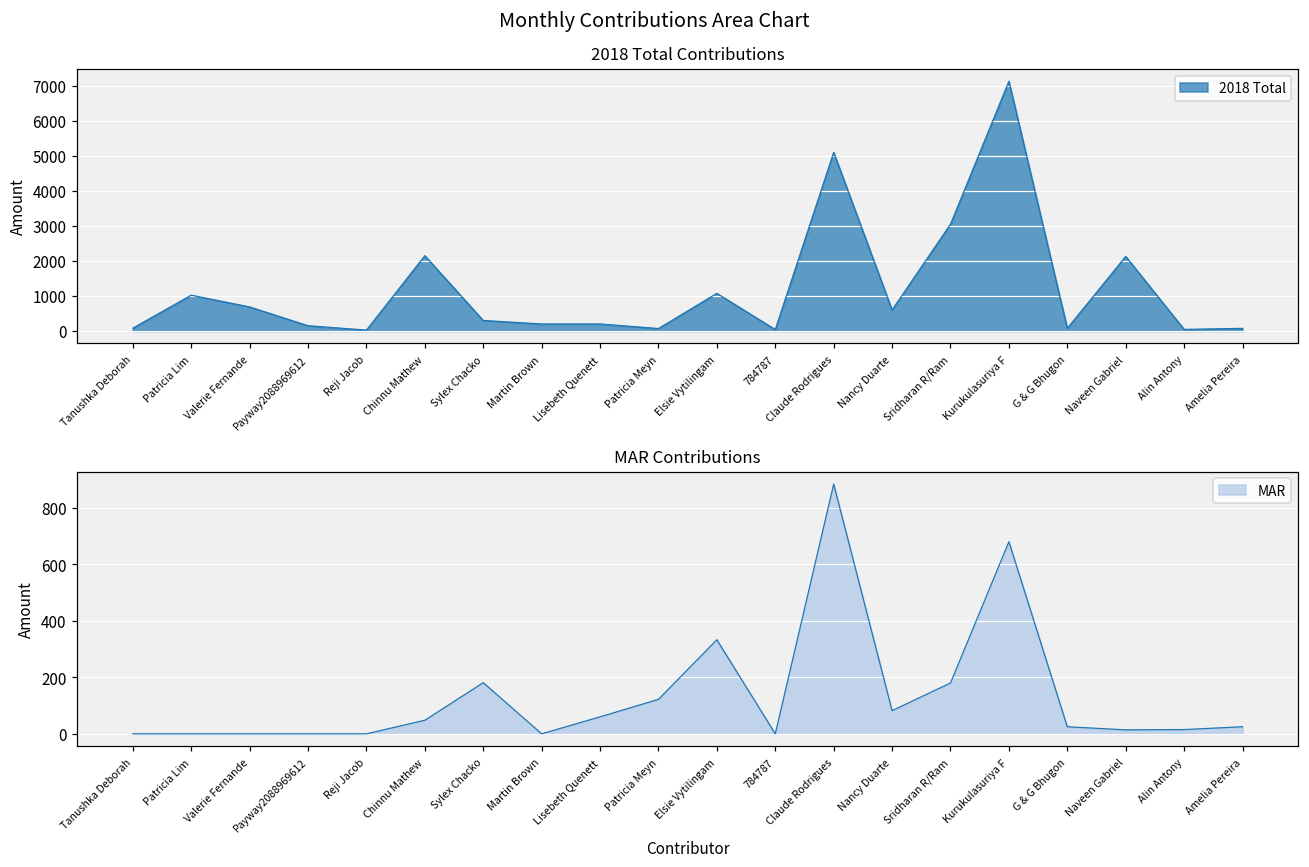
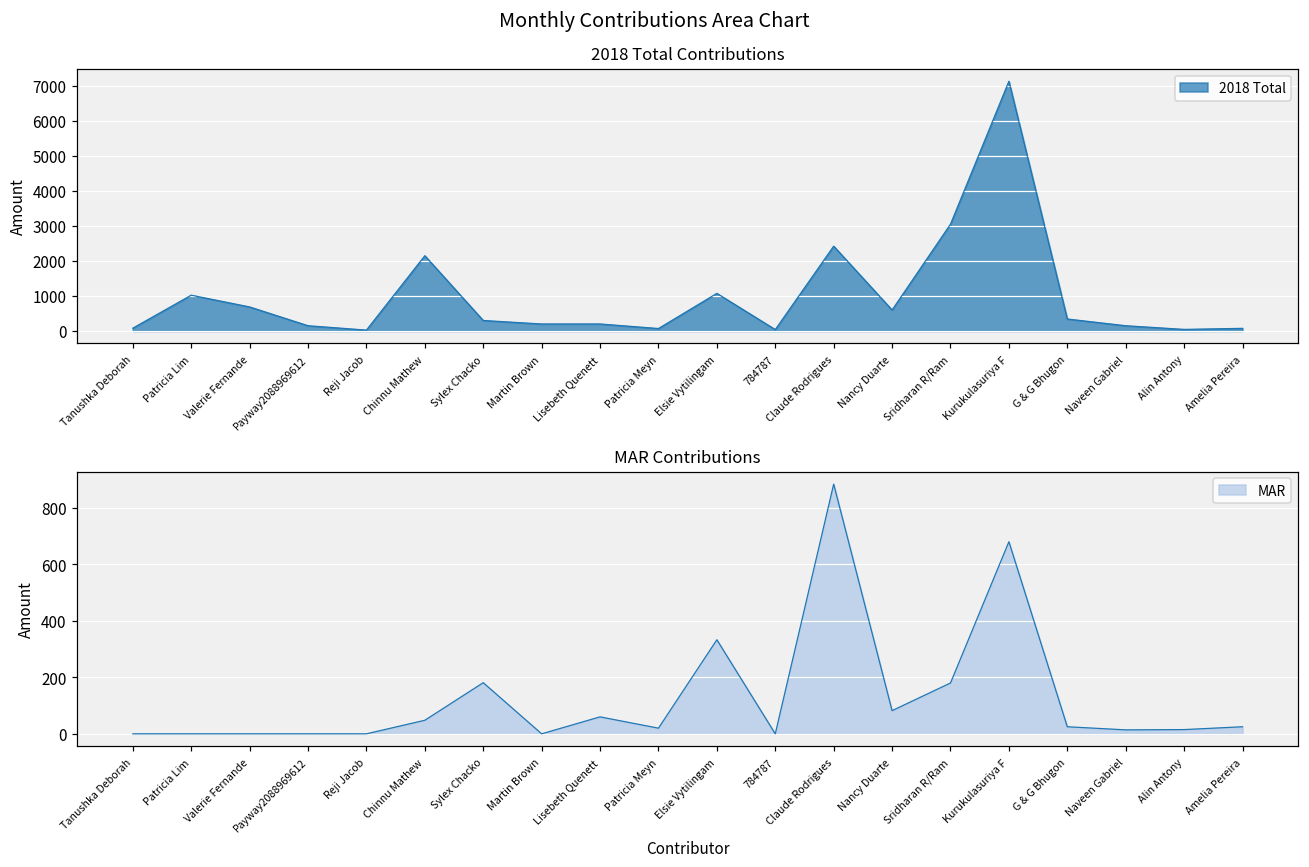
  {
    "2018 Total Contributions": {
      "Tanushka Deborah": 100,
      "Patricia Lim": 1000,
      "Valerie Fernande": 700,
      "Payway2088969612": 200,
      "Reji Jacob": 0,
      "Chinnu Mathew": 2200,
      "Sylex Chacko": 300,
      "Martin Brown": 200,
      "Lisebeth Quenett": 200,
      "Patricia Meyn": 100,
      "Elsie Vytilingam": 1100,
      "784787": 0,
-     "Claude Rodrigues": 5100,
+     "Claude Rodrigues": 2400,
      "Nancy Duarte": 600,
      "Sridharan R/Ram": 3100,
      "Kurukulasuriya F": 7100,
-     "G & G Bhugon": 100,
-     "Naveen Gabriel": 2100,
+     "G & G Bhugon": 300,
+     "Naveen Gabriel": 200,
      "Alin Antony": 0,
      "Amelia Pereira": 100
    },
    "MAR Contributions": {
      "Tanushka Deborah": 0,
      "Patricia Lim": 0,
      "Valerie Fernande": 0,
      "Payway2088969612": 0,
      "Reji Jacob": 0,
      "Chinnu Mathew": 50,
      "Sylex Chacko": 180,
      "Martin Brown": 0,
      "Lisebeth Quenett": 60,
-     "Patricia Meyn": 120,
+     "Patricia Meyn": 20,
      "Elsie Vytilingam": 330,
      "784787": 0,
      "Claude Rodrigues": 880,
      "Nancy Duarte": 80,
      "Sridharan R/Ram": 180,
      "Kurukulasuriya F": 680,
      "G & G Bhugon": 30,
      "Naveen Gabriel": 10,
      "Alin Antony": 20,
      "Amelia Pereira": 30
    }
  }
